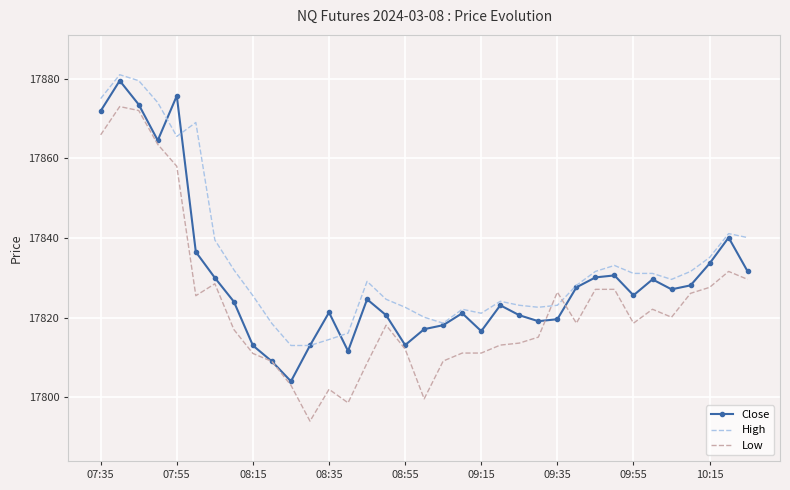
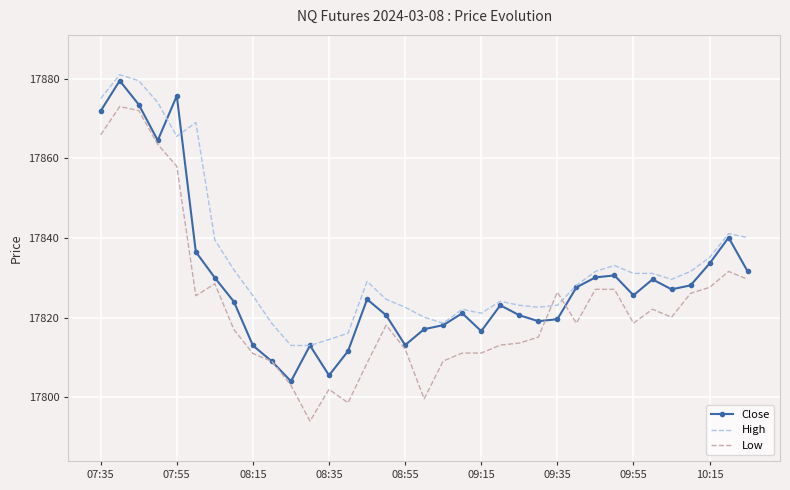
  {
    "Close": {
      "07:35": 17872,
      "07:55": 17876,
      "08:15": 17813,
-     "08:35": 17821,
+     "08:35": 17806,
      "08:55": 17813,
      "09:15": 17817,
      "09:35": 17820,
      "09:55": 17826,
      "10:15": 17834
    },
    "High": {
      "07:35": 17875,
      "07:55": 17866,
      "08:15": 17826,
      "08:35": 17815,
      "08:55": 17823,
      "09:15": 17821,
      "09:35": 17823,
      "09:55": 17831,
      "10:15": 17835
    },
    "Low": {
      "07:35": 17866,
      "07:55": 17858,
      "08:15": 17811,
      "08:35": 17802,
      "08:55": 17812,
      "09:15": 17811,
      "09:35": 17826,
      "09:55": 17819,
      "10:15": 17828
    }
  }
